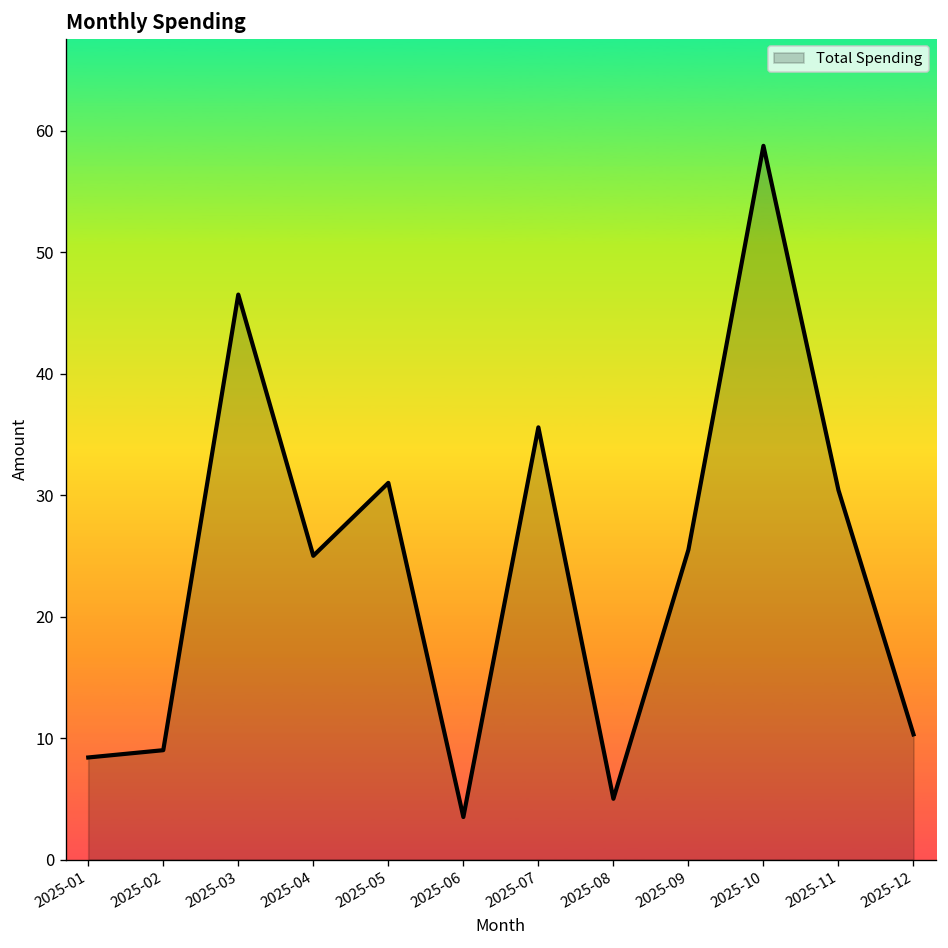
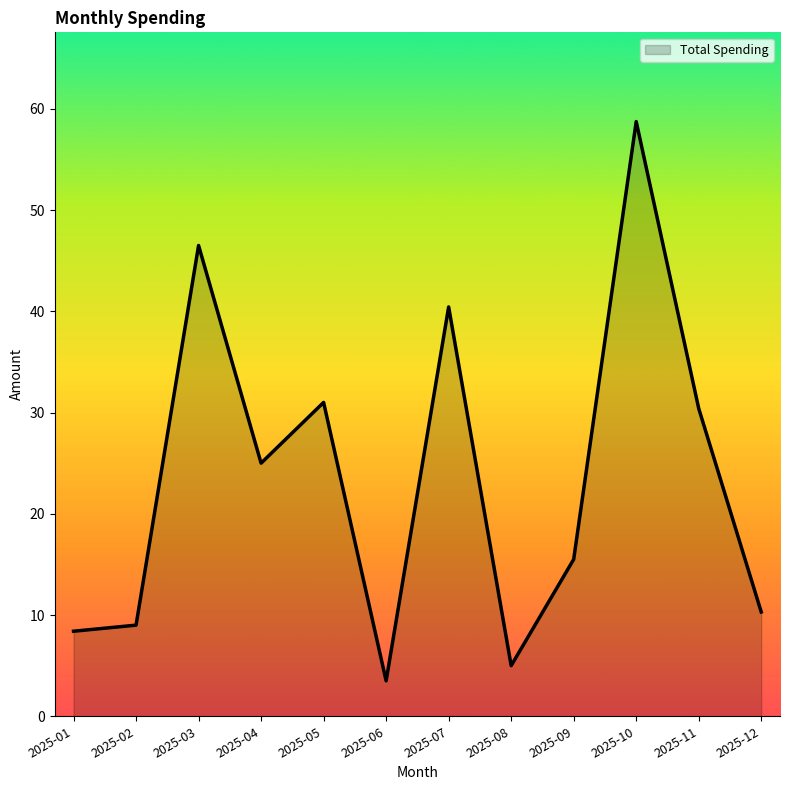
  {
    "2025-01": 8.4,
    "2025-02": 9.0,
    "2025-03": 46.5,
    "2025-04": 25.0,
    "2025-05": 31.0,
    "2025-06": 3.5,
-   "2025-07": 35.6,
+   "2025-07": 40.4,
    "2025-08": 5.0,
-   "2025-09": 25.5,
+   "2025-09": 15.5,
    "2025-10": 58.7,
    "2025-11": 30.4,
    "2025-12": 10.3
  }
